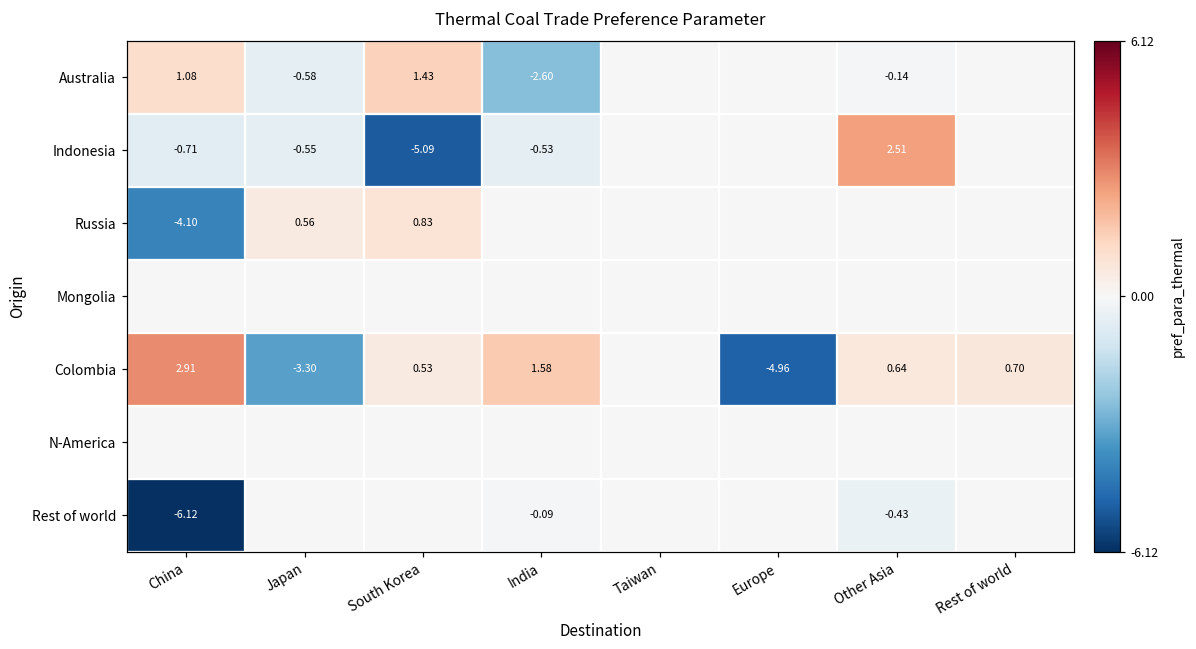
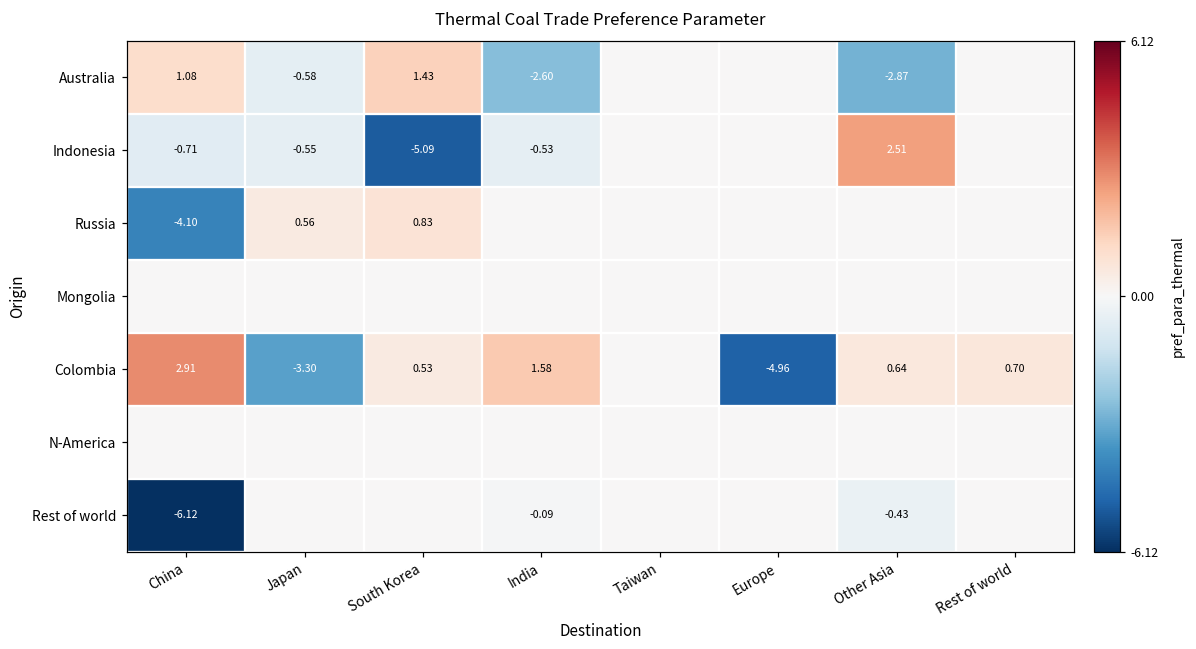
  {
    "Australia": {
      "China": 1.08,
      "Japan": -0.58,
      "South Korea": 1.43,
      "India": -2.60,
-     "Other Asia": -0.14
+     "Other Asia": -2.87
    },
    "Indonesia": {
      "China": -0.71,
      "Japan": -0.55,
      "South Korea": -5.09,
      "India": -0.53,
      "Other Asia": 2.51
    },
    "Russia": {
      "China": -4.10,
      "Japan": 0.56,
      "South Korea": 0.83
    },
    "Colombia": {
      "China": 2.91,
      "Japan": -3.30,
      "South Korea": 0.53,
      "India": 1.58,
      "Europe": -4.96,
      "Other Asia": 0.64,
      "Rest of world": 0.70
    },
    "Rest of world": {
      "China": -6.12,
      "India": -0.09,
      "Other Asia": -0.43
    }
  }
